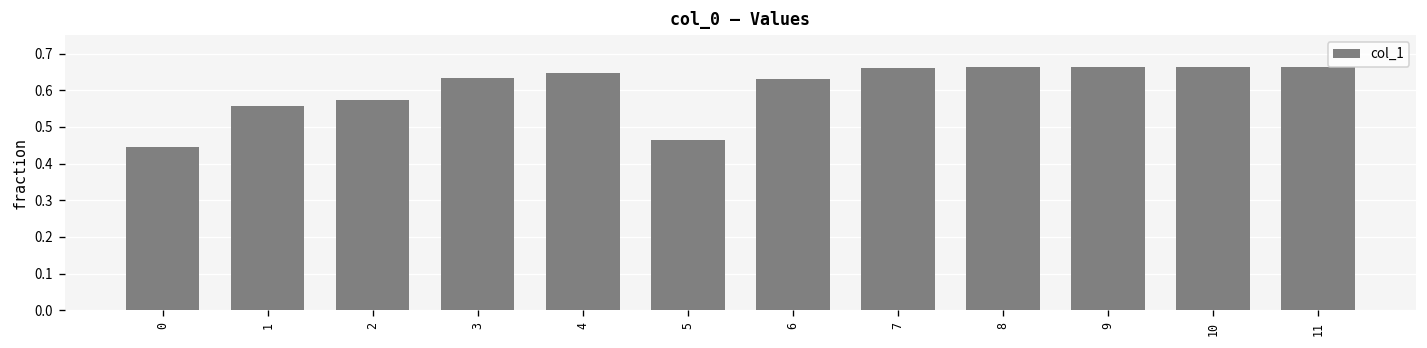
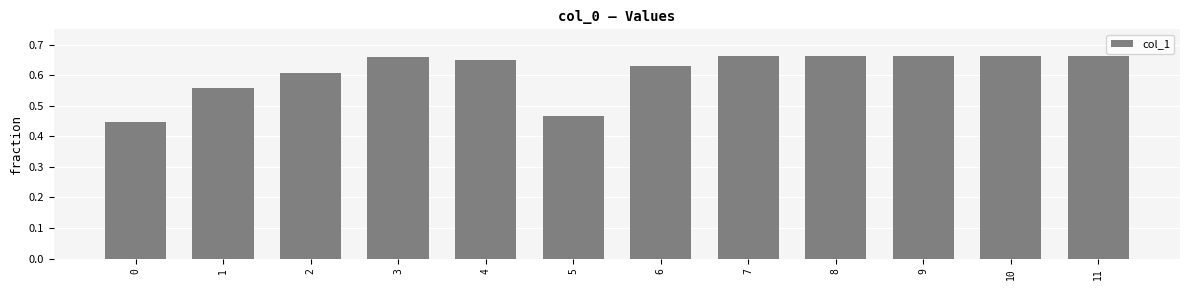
  {
    "0": 0.45,
    "1": 0.56,
-   "2": 0.57,
-   "3": 0.63,
+   "2": 0.61,
+   "3": 0.66,
    "4": 0.65,
    "5": 0.46,
    "6": 0.63,
    "7": 0.66,
    "8": 0.66,
    "9": 0.66,
    "10": 0.66,
    "11": 0.66
  }
